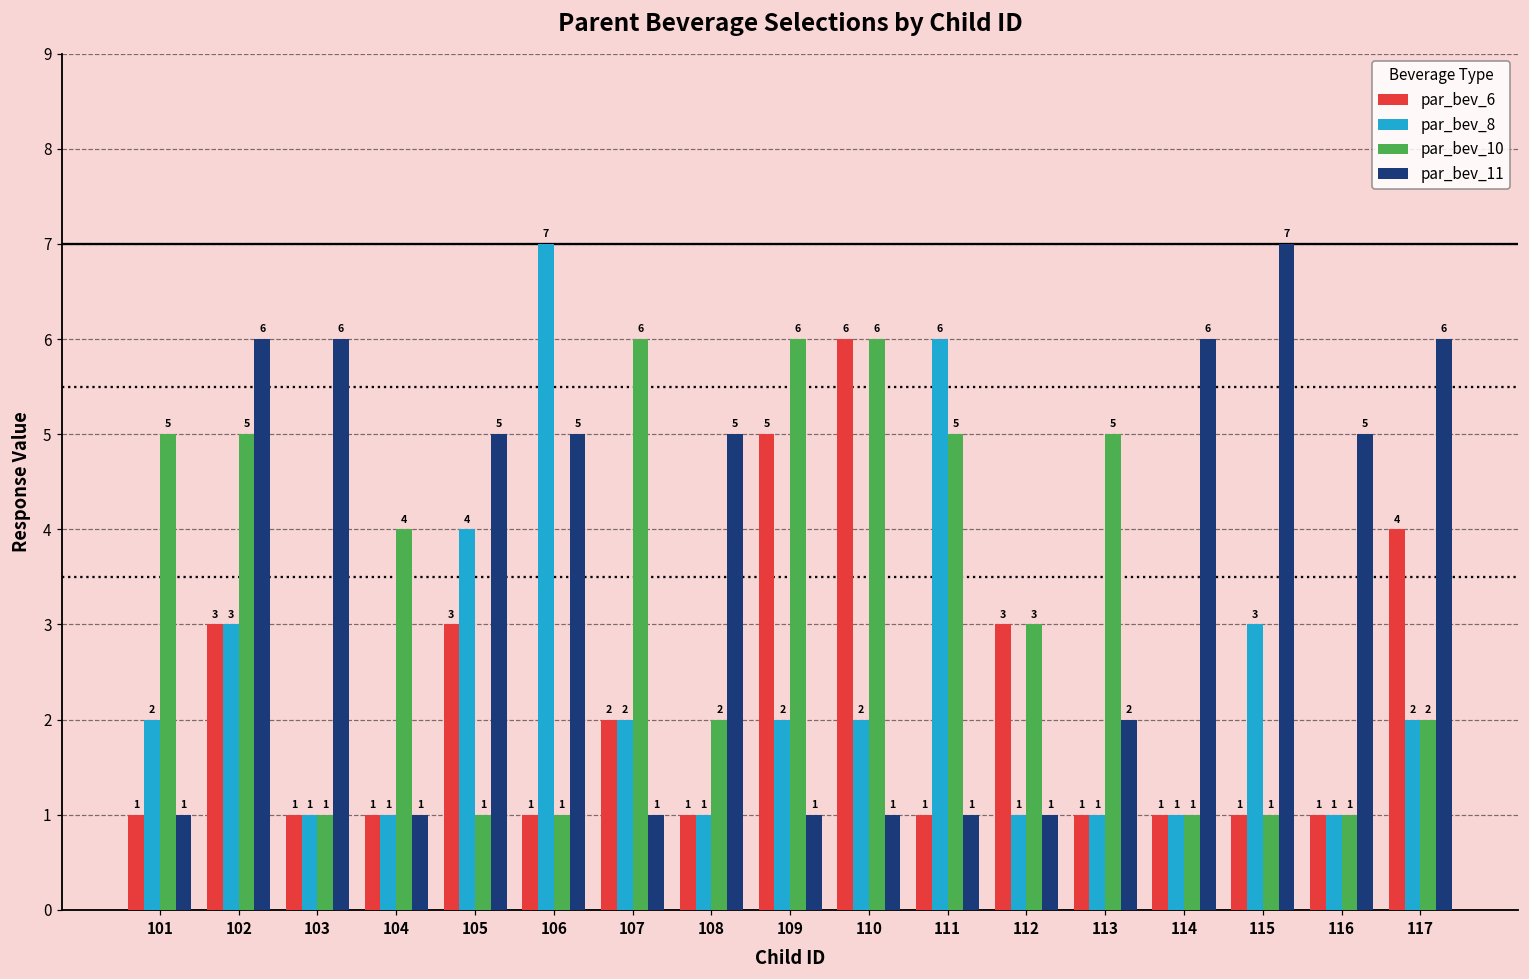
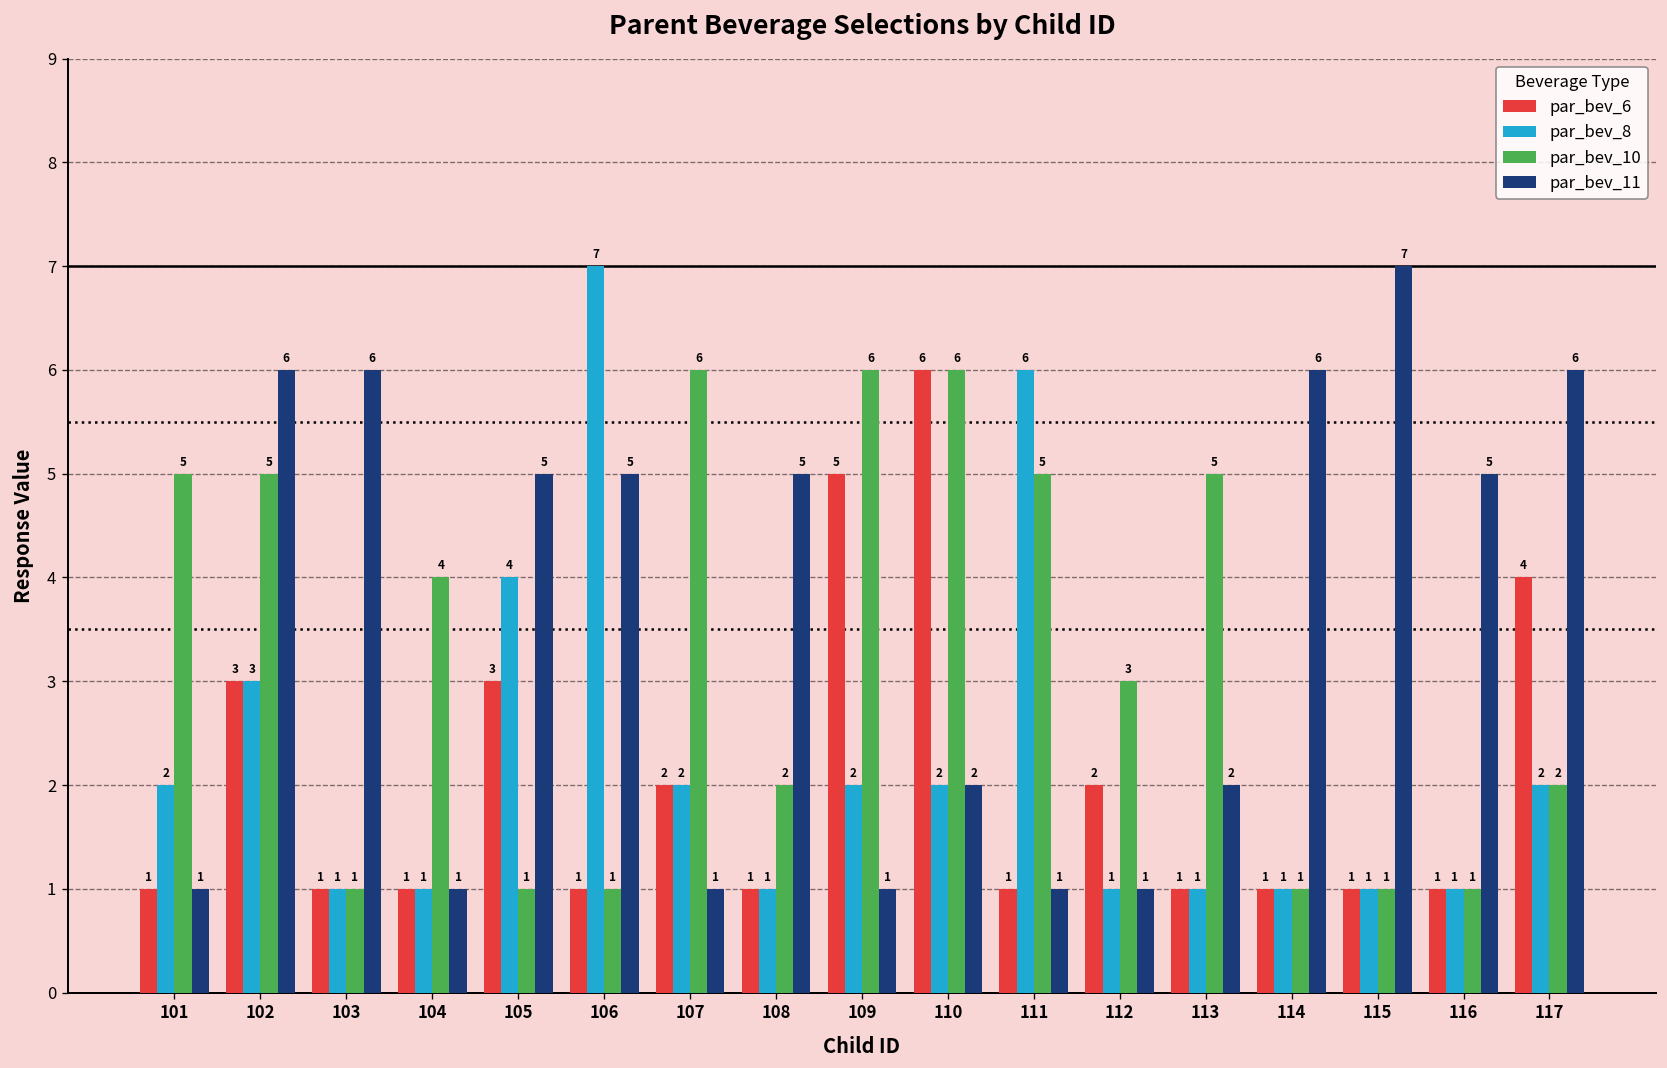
  {
    "par_bev_6": {
      "101": 1,
      "102": 3,
      "103": 1,
      "104": 1,
      "105": 3,
      "106": 1,
      "107": 2,
      "108": 1,
      "109": 5,
      "110": 6,
      "111": 1,
-     "112": 3,
+     "112": 2,
      "113": 1,
      "114": 1,
      "115": 1,
      "116": 1,
      "117": 4
    },
    "par_bev_8": {
      "101": 2,
      "102": 3,
      "103": 1,
      "104": 1,
      "105": 4,
      "106": 7,
      "107": 2,
      "108": 1,
      "109": 2,
      "110": 2,
      "111": 6,
      "112": 1,
      "113": 1,
      "114": 1,
-     "115": 3,
+     "115": 1,
      "116": 1,
      "117": 2
    },
    "par_bev_10": {
      "101": 5,
      "102": 5,
      "103": 1,
      "104": 4,
      "105": 1,
      "106": 1,
      "107": 6,
      "108": 2,
      "109": 6,
      "110": 6,
      "111": 5,
      "112": 3,
      "113": 5,
      "114": 1,
      "115": 1,
      "116": 1,
      "117": 2
    },
    "par_bev_11": {
      "101": 1,
      "102": 6,
      "103": 6,
      "104": 1,
      "105": 5,
      "106": 5,
      "107": 1,
      "108": 5,
      "109": 1,
-     "110": 1,
+     "110": 2,
      "111": 1,
      "112": 1,
      "113": 2,
      "114": 6,
      "115": 7,
      "116": 5,
      "117": 6
    }
  }
